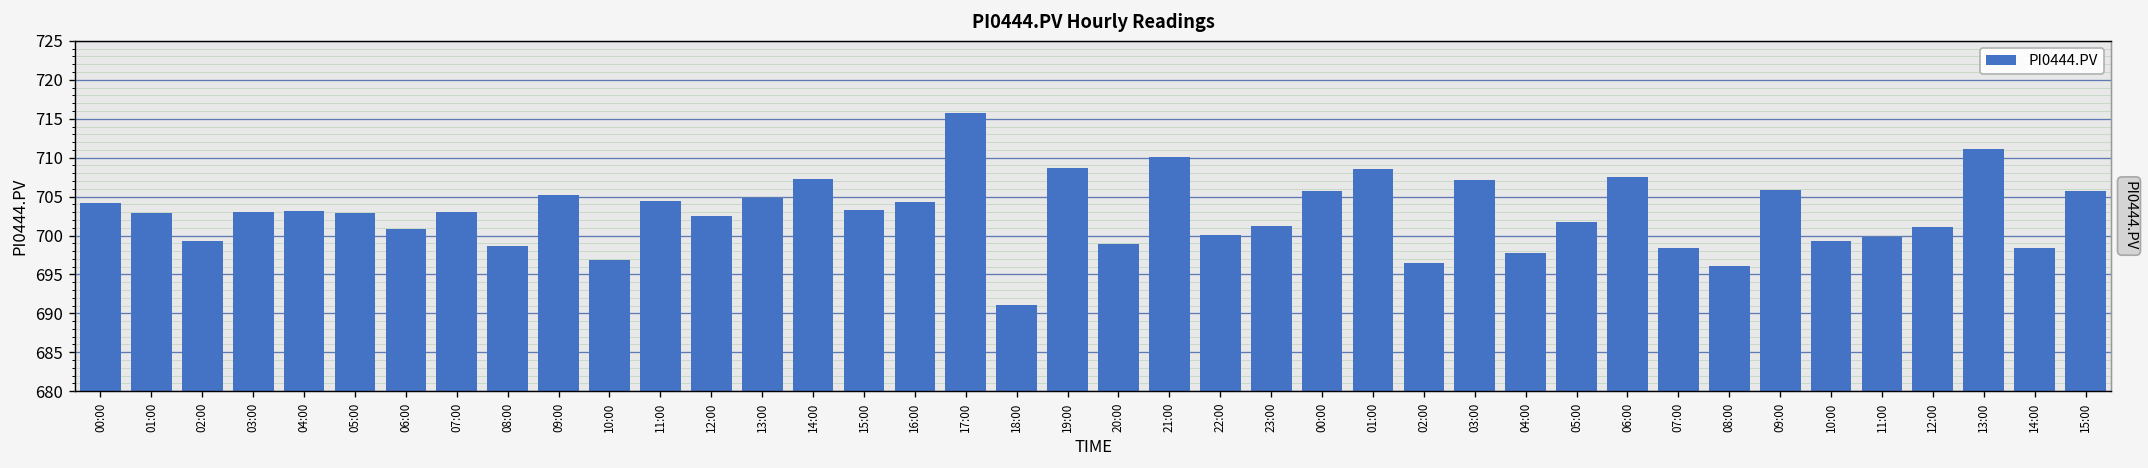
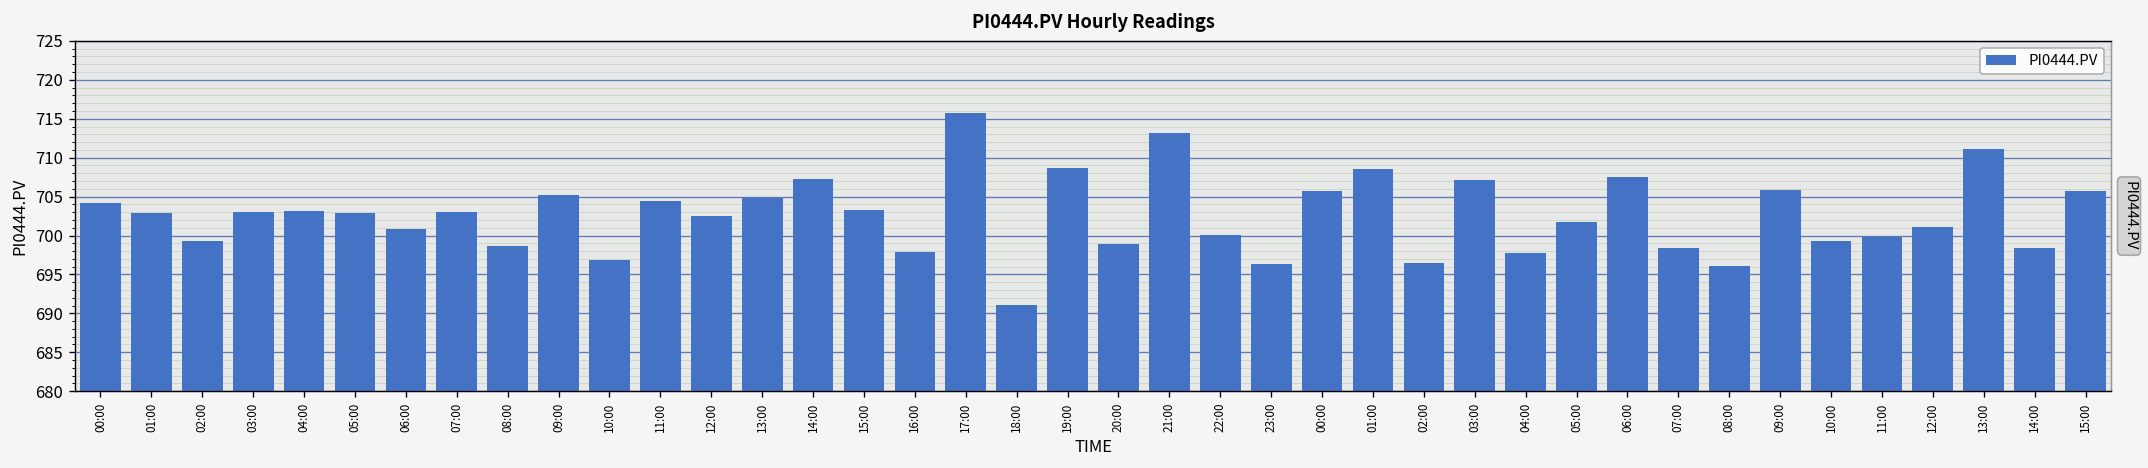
  {
-   "16:00": 704,
+   "16:00": 698,
    "17:00": 716,
    "18:00": 691,
    "19:00": 709,
    "20:00": 699,
-   "21:00": 710,
+   "21:00": 713,
    "22:00": 700,
-   "23:00": 701
+   "23:00": 696
  }
